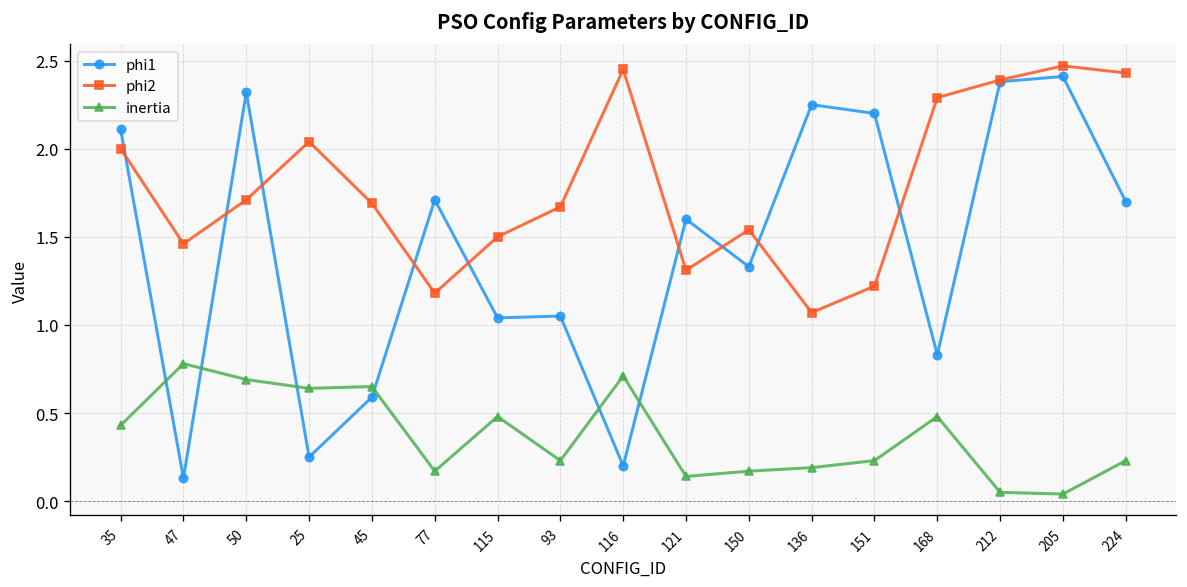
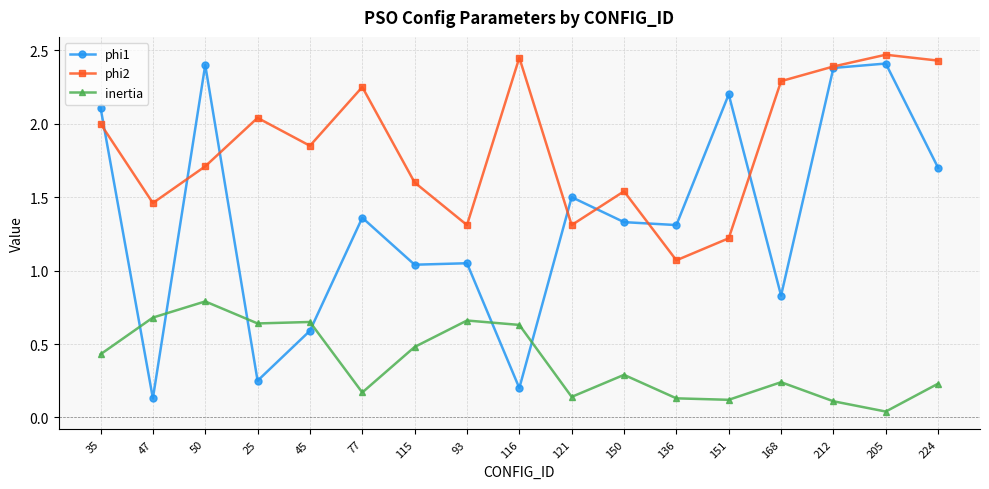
  {
    "phi1": {
      "35": 2.11,
      "47": 0.13,
-     "50": 2.32,
+     "50": 2.40,
      "25": 0.25,
      "45": 0.59,
-     "77": 1.71,
+     "77": 1.36,
      "115": 1.04,
      "93": 1.05,
      "116": 0.20,
-     "121": 1.6,
+     "121": 1.5,
      "150": 1.33,
-     "136": 2.25,
+     "136": 1.31,
      "151": 2.20,
      "168": 0.83,
      "205": 2.41,
      "224": 1.70
    },
    "phi2": {
      "35": 2.00,
      "47": 1.46,
      "50": 1.71,
      "25": 2.04,
-     "45": 1.69,
-     "77": 1.18,
-     "115": 1.5,
-     "93": 1.67,
+     "45": 1.85,
+     "77": 2.25,
+     "115": 1.6,
+     "93": 1.31,
      "116": 2.45,
      "121": 1.31,
      "150": 1.54,
      "136": 1.07,
      "151": 1.22,
      "168": 2.29,
      "205": 2.47,
      "224": 2.43
    },
    "inertia": {
      "35": 0.43,
-     "47": 0.78,
-     "50": 0.69,
+     "47": 0.68,
+     "50": 0.79,
      "25": 0.64,
      "45": 0.65,
      "77": 0.17,
      "115": 0.48,
-     "93": 0.23,
-     "116": 0.71,
+     "93": 0.66,
+     "116": 0.63,
      "121": 0.14,
-     "150": 0.17,
-     "136": 0.19,
-     "151": 0.23,
-     "168": 0.48,
-     "212": 0.05,
+     "150": 0.29,
+     "136": 0.13,
+     "151": 0.12,
+     "168": 0.24,
+     "212": 0.11,
      "205": 0.04,
      "224": 0.23
    }
  }
